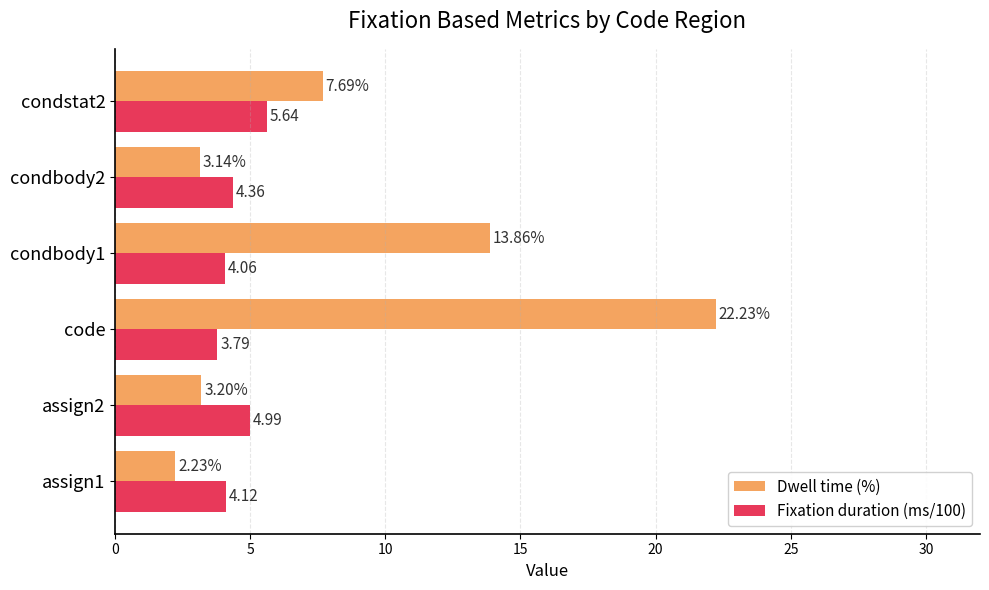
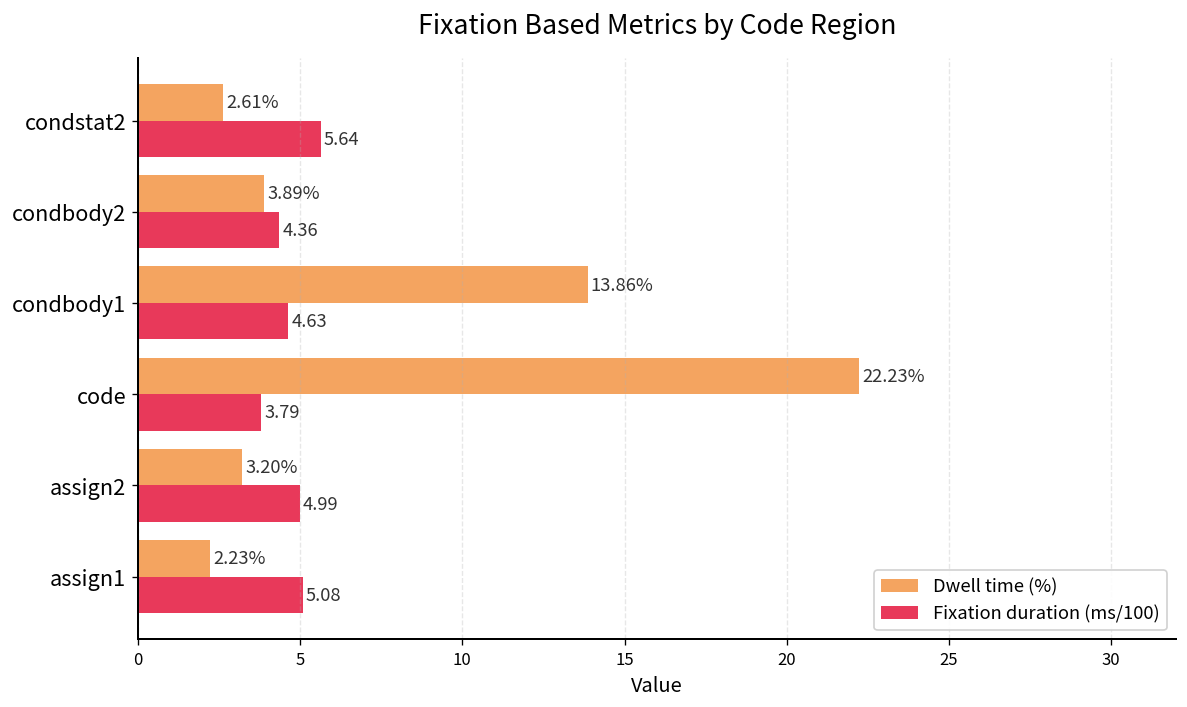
  {
    "Dwell time (%)": {
-     "condstat2": "7.69%",
-     "condbody2": "3.14%",
+     "condstat2": "2.61%",
+     "condbody2": "3.89%",
      "condbody1": "13.86%",
      "code": "22.23%",
      "assign2": "3.20%",
      "assign1": "2.23%"
    },
    "Fixation duration (ms/100)": {
      "condstat2": "5.64",
      "condbody2": "4.36",
-     "condbody1": "4.06",
+     "condbody1": "4.63",
      "code": "3.79",
      "assign2": "4.99",
-     "assign1": "4.12"
+     "assign1": "5.08"
    }
  }
